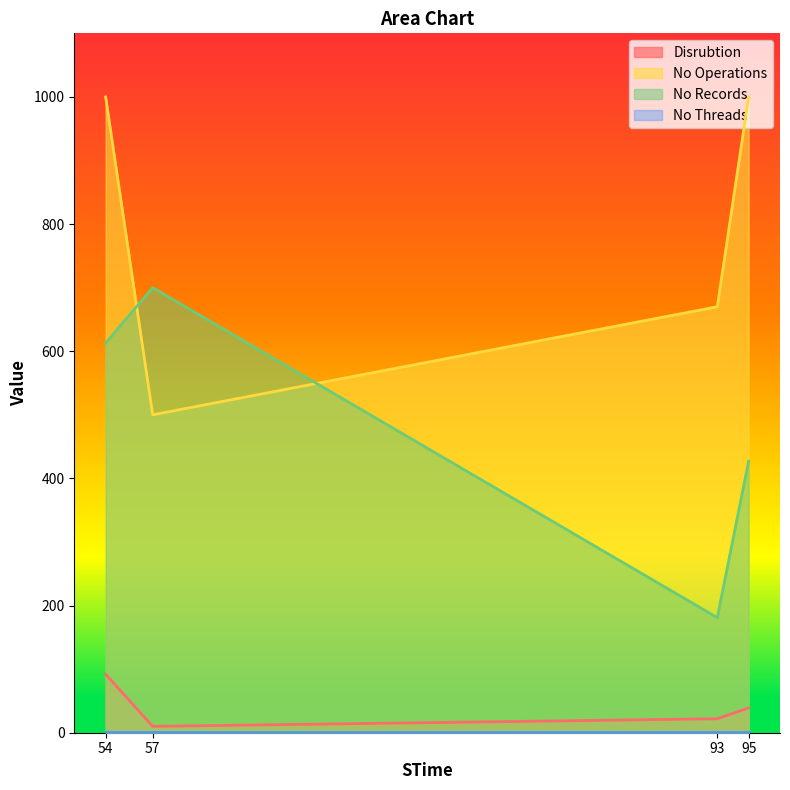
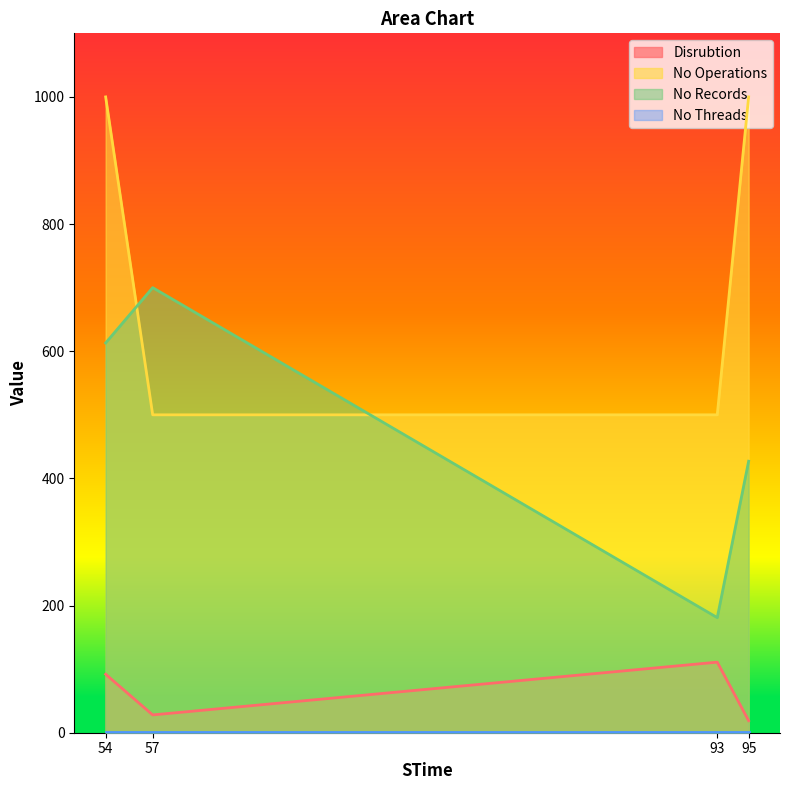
  {
    "Disrubtion": {
      "54": 90,
-     "57": 10,
-     "93": 20,
-     "95": 40
+     "57": 30,
+     "93": 110,
+     "95": 20
    },
    "No Operations": {
      "54": 1000,
      "57": 500,
-     "93": 670
+     "93": 500
    },
    "No Records": {
      "54": 610,
      "57": 700,
      "93": 180,
      "95": 430
    },
    "No Threads": {
      "54": 0,
      "57": 0,
      "93": 0,
      "95": 0
    }
  }
